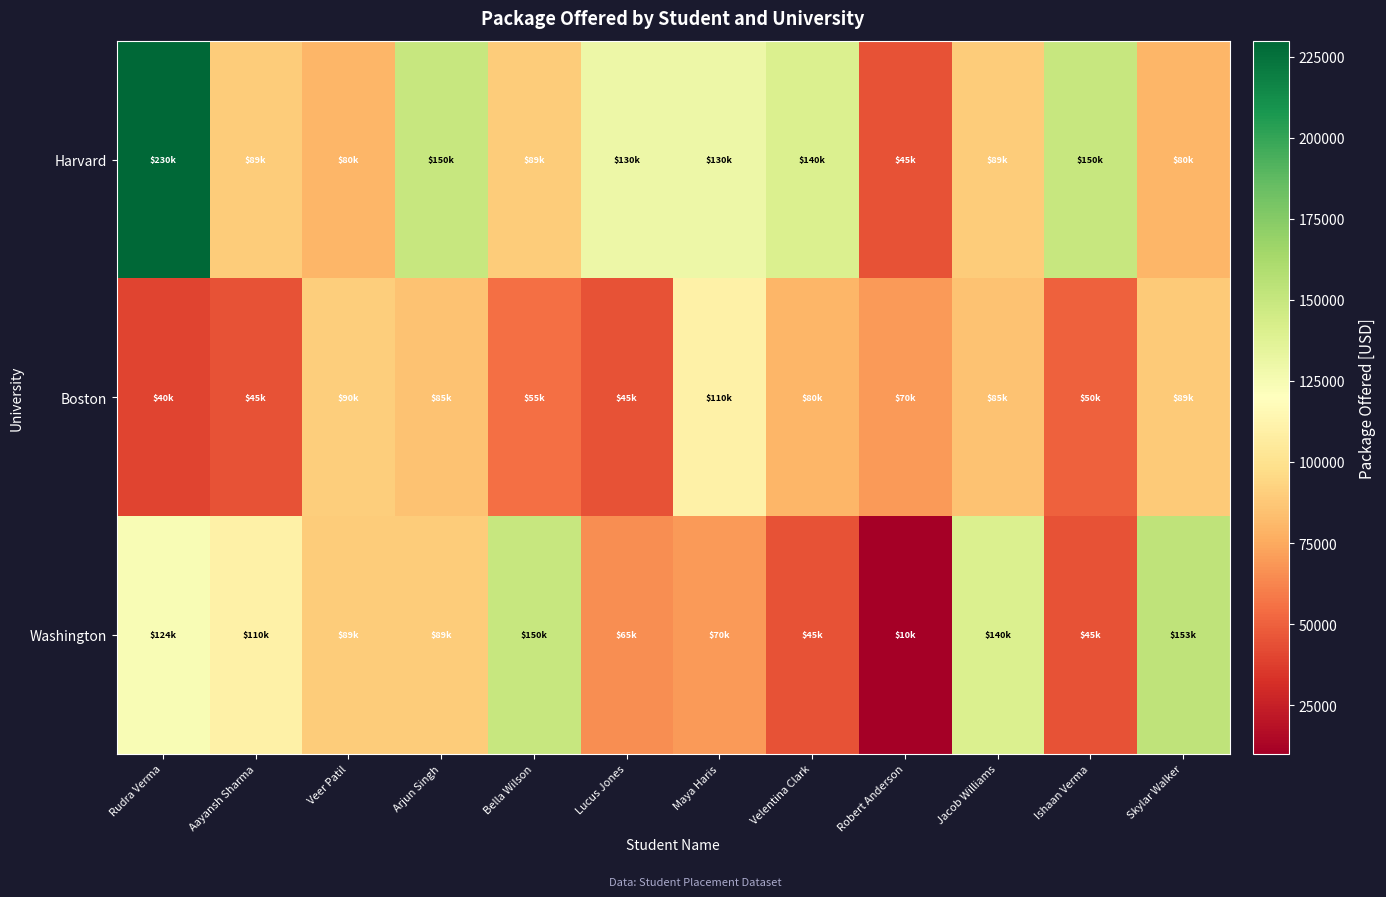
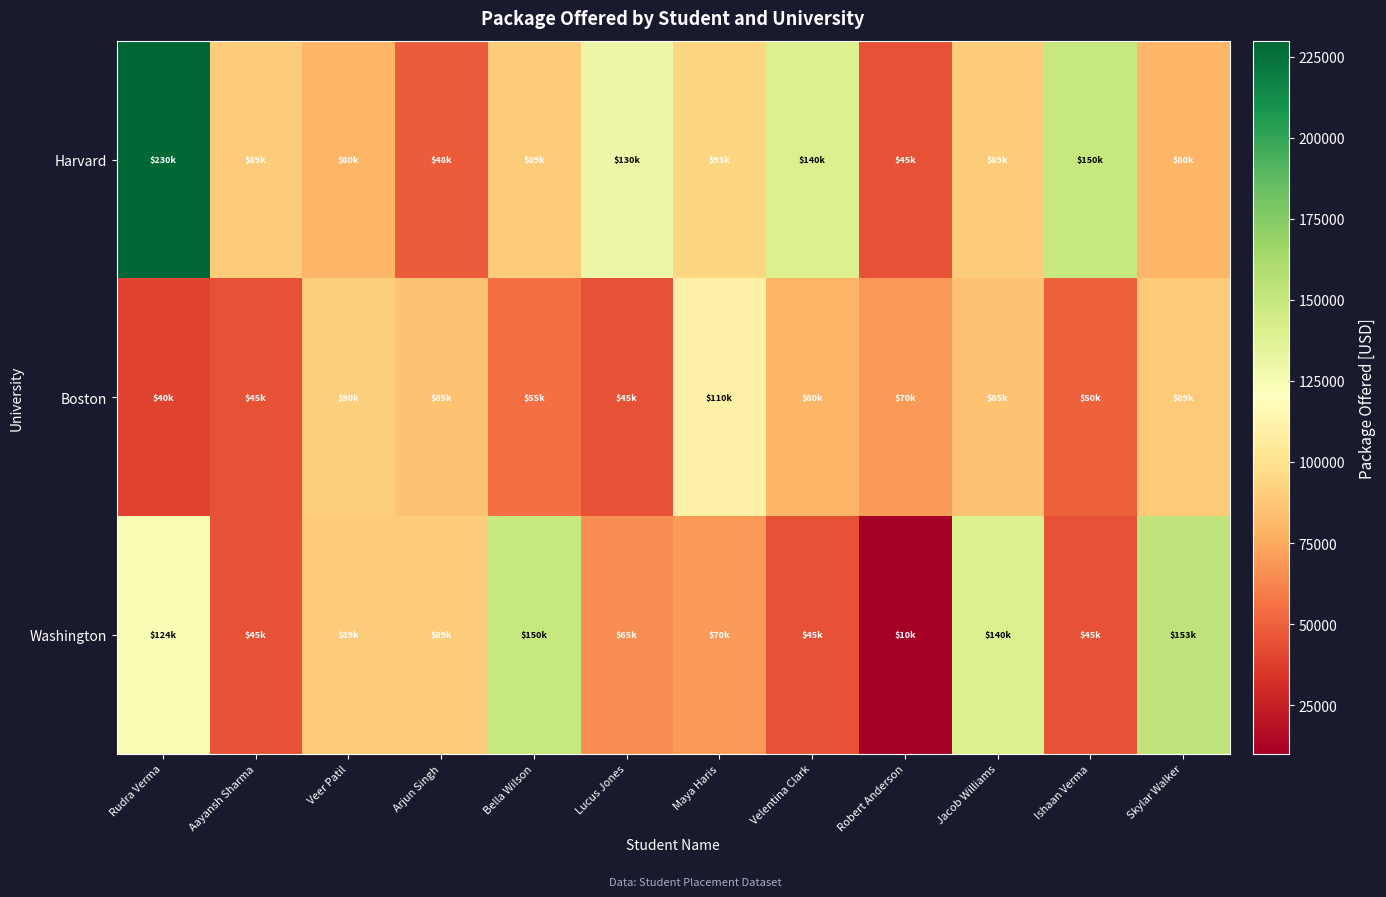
  {
    "Harvard": {
      "Rudra Verma": "$230k",
      "Aayansh Sharma": "$89k",
      "Veer Patil": "$80k",
-     "Arjun Singh": "$150k",
+     "Arjun Singh": "$48k",
      "Bella Wilson": "$89k",
      "Lucus Jones": "$130k",
-     "Maya Haris": "$130k",
+     "Maya Haris": "$93k",
      "Velentina Clark": "$140k",
      "Robert Anderson": "$45k",
      "Jacob Williams": "$89k",
      "Ishaan Verma": "$150k",
      "Skylar Walker": "$80k"
    },
    "Boston": {
      "Rudra Verma": "$40k",
      "Aayansh Sharma": "$45k",
      "Veer Patil": "$90k",
      "Arjun Singh": "$85k",
      "Bella Wilson": "$55k",
      "Lucus Jones": "$45k",
      "Maya Haris": "$110k",
      "Velentina Clark": "$80k",
      "Robert Anderson": "$70k",
      "Jacob Williams": "$85k",
      "Ishaan Verma": "$50k",
      "Skylar Walker": "$89k"
    },
    "Washington": {
      "Rudra Verma": "$124k",
-     "Aayansh Sharma": "$110k",
+     "Aayansh Sharma": "$45k",
      "Veer Patil": "$89k",
      "Arjun Singh": "$89k",
      "Bella Wilson": "$150k",
      "Lucus Jones": "$65k",
      "Maya Haris": "$70k",
      "Velentina Clark": "$45k",
      "Robert Anderson": "$10k",
      "Jacob Williams": "$140k",
      "Ishaan Verma": "$45k",
      "Skylar Walker": "$153k"
    }
  }
